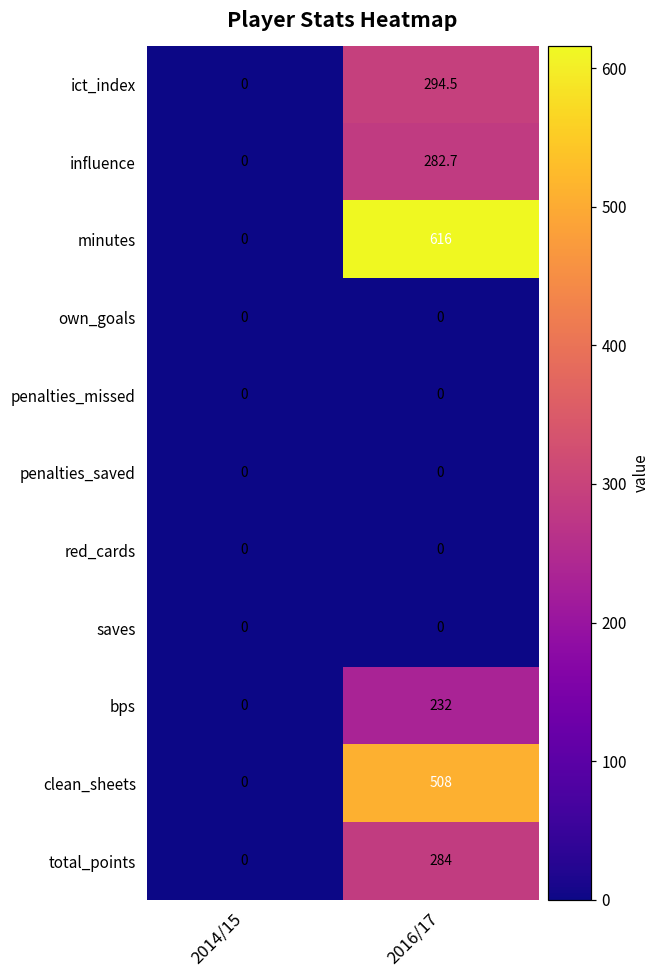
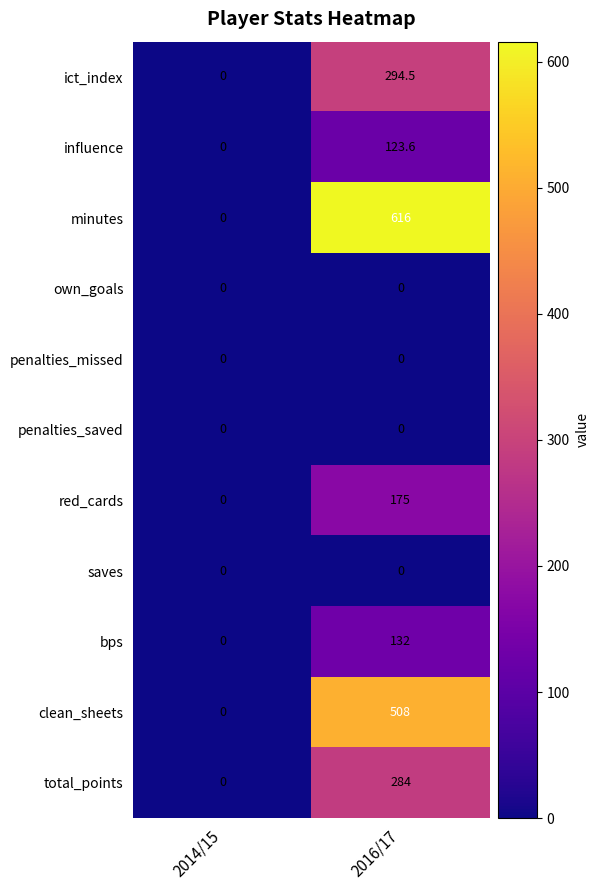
  {
    "ict_index": {
      "2014/15": 0,
      "2016/17": 294.5
    },
    "influence": {
      "2014/15": 0,
-     "2016/17": 282.7
+     "2016/17": 123.6
    },
    "minutes": {
      "2014/15": 0,
      "2016/17": 616
    },
    "own_goals": {
      "2014/15": 0,
      "2016/17": 0
    },
    "penalties_missed": {
      "2014/15": 0,
      "2016/17": 0
    },
    "penalties_saved": {
      "2014/15": 0,
      "2016/17": 0
    },
    "red_cards": {
      "2014/15": 0,
-     "2016/17": 0
+     "2016/17": 175
    },
    "saves": {
      "2014/15": 0,
      "2016/17": 0
    },
    "bps": {
      "2014/15": 0,
-     "2016/17": 232
+     "2016/17": 132
    },
    "clean_sheets": {
      "2014/15": 0,
      "2016/17": 508
    },
    "total_points": {
      "2014/15": 0,
      "2016/17": 284
    }
  }
